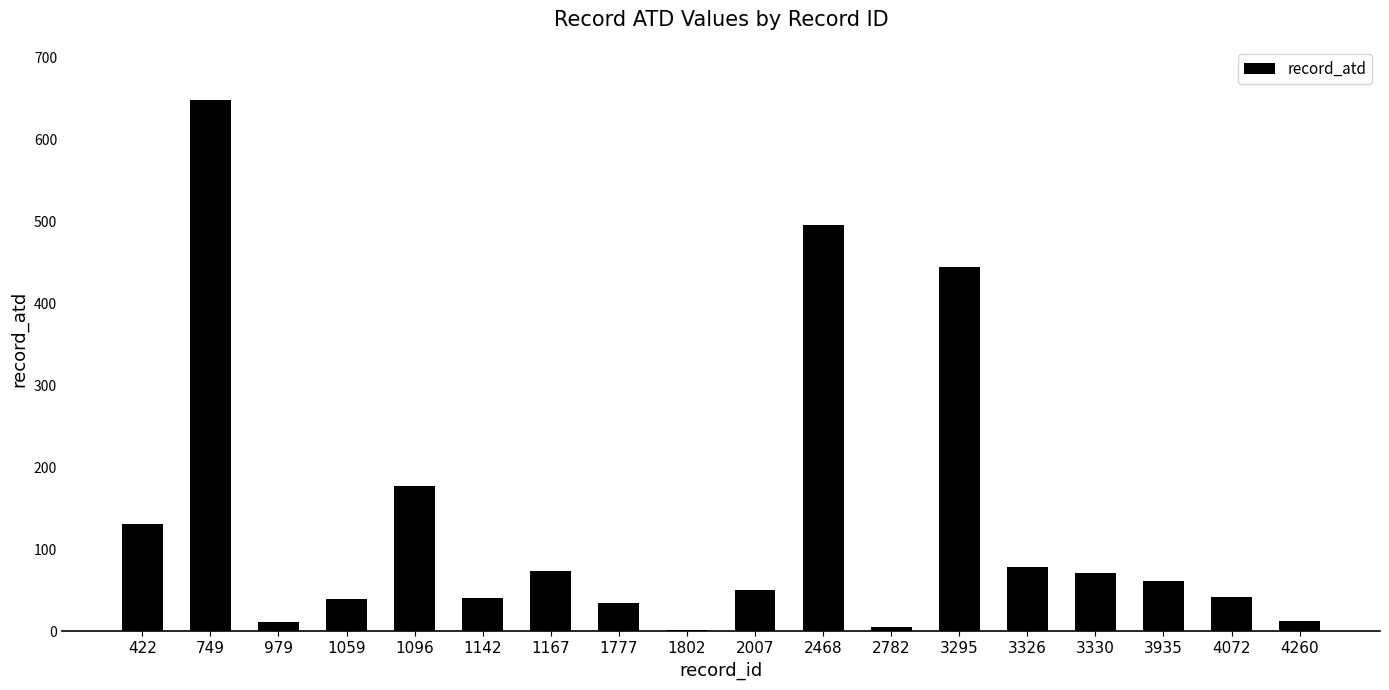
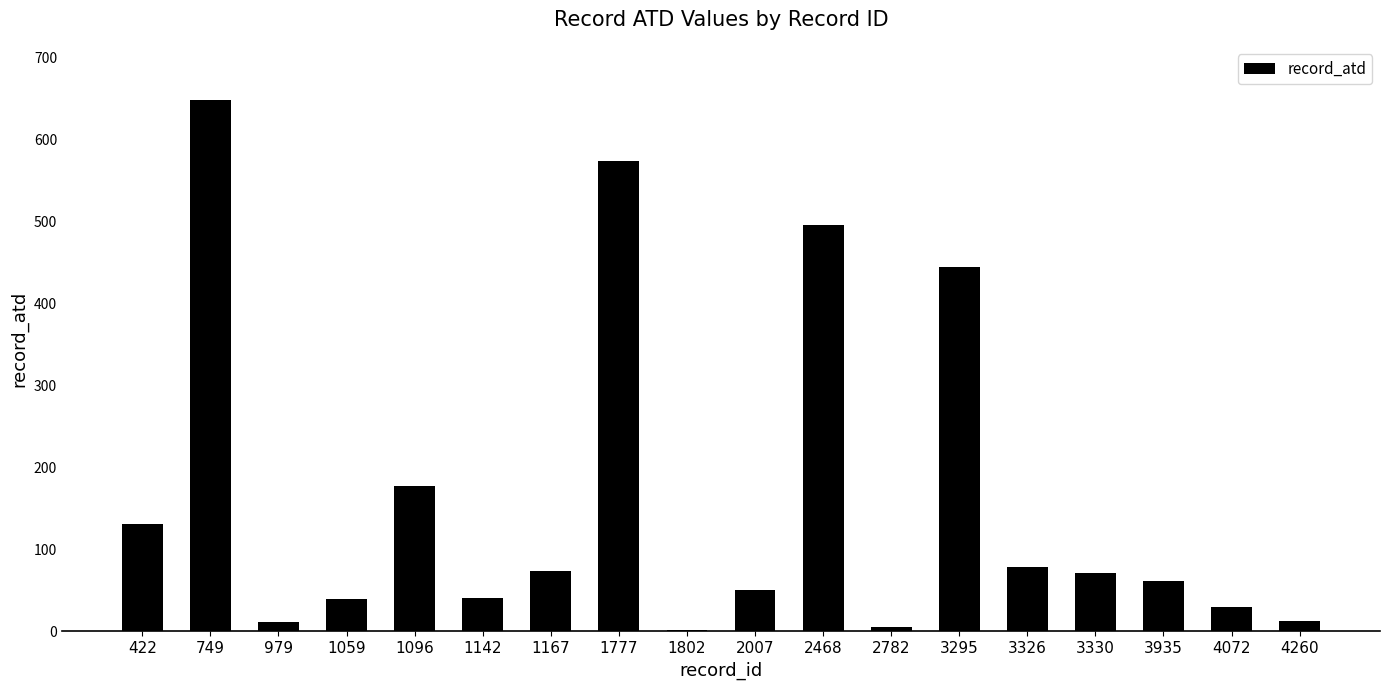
  {
    "422": 130,
    "749": 650,
    "979": 10,
    "1059": 40,
    "1096": 180,
    "1142": 40,
    "1167": 70,
-   "1777": 40,
+   "1777": 570,
    "2007": 50,
    "2468": 500,
    "2782": 10,
    "3295": 440,
    "3326": 80,
    "3330": 70,
    "3935": 60,
-   "4072": 40,
+   "4072": 30,
    "4260": 10
  }
